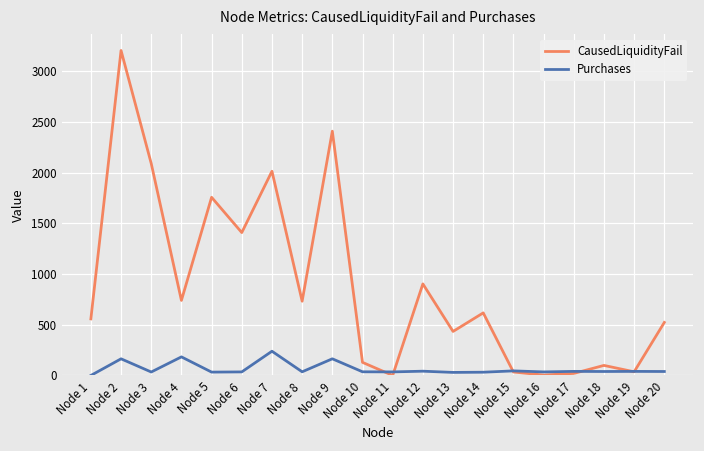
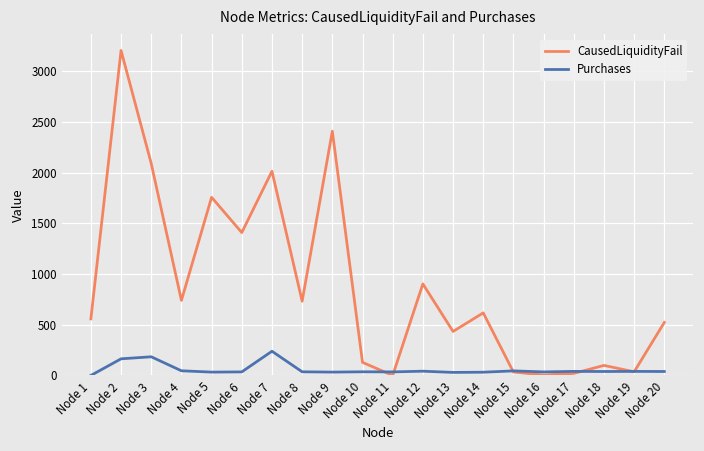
  {
    "CausedLiquidityFail": {
      "Node 1": 600,
      "Node 2": 3200,
      "Node 3": 2100,
      "Node 4": 700,
      "Node 5": 1800,
      "Node 6": 1400,
      "Node 7": 2000,
      "Node 8": 700,
      "Node 9": 2400,
      "Node 10": 100,
      "Node 11": 0,
      "Node 12": 900,
      "Node 13": 400,
      "Node 14": 600,
      "Node 16": 0,
      "Node 18": 100,
      "Node 20": 500
    },
    "Purchases": {
      "Node 1": 0,
      "Node 2": 200,
-     "Node 3": 0,
-     "Node 4": 200,
+     "Node 3": 200,
+     "Node 4": 0,
      "Node 5": 0,
      "Node 6": 0,
      "Node 7": 200,
      "Node 8": 0,
-     "Node 9": 200,
+     "Node 9": 0,
      "Node 10": 0,
      "Node 11": 0,
      "Node 12": 0,
      "Node 13": 0,
      "Node 14": 0,
      "Node 16": 0,
      "Node 18": 0,
      "Node 20": 0
    }
  }
